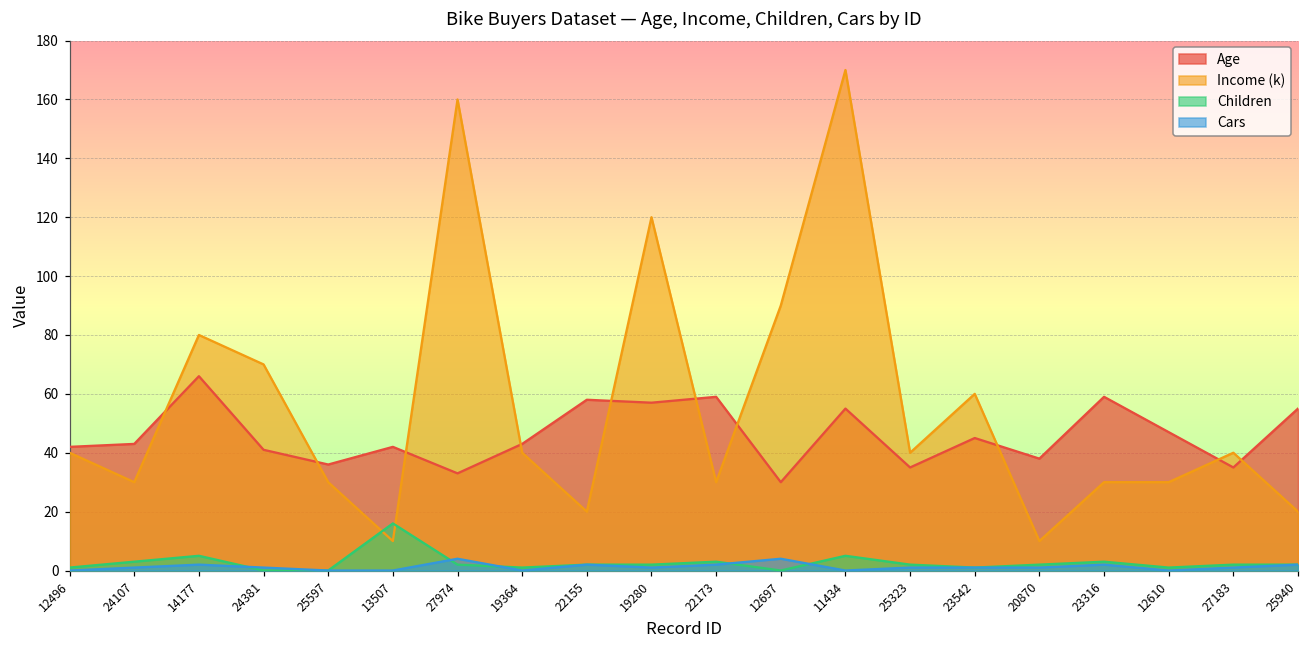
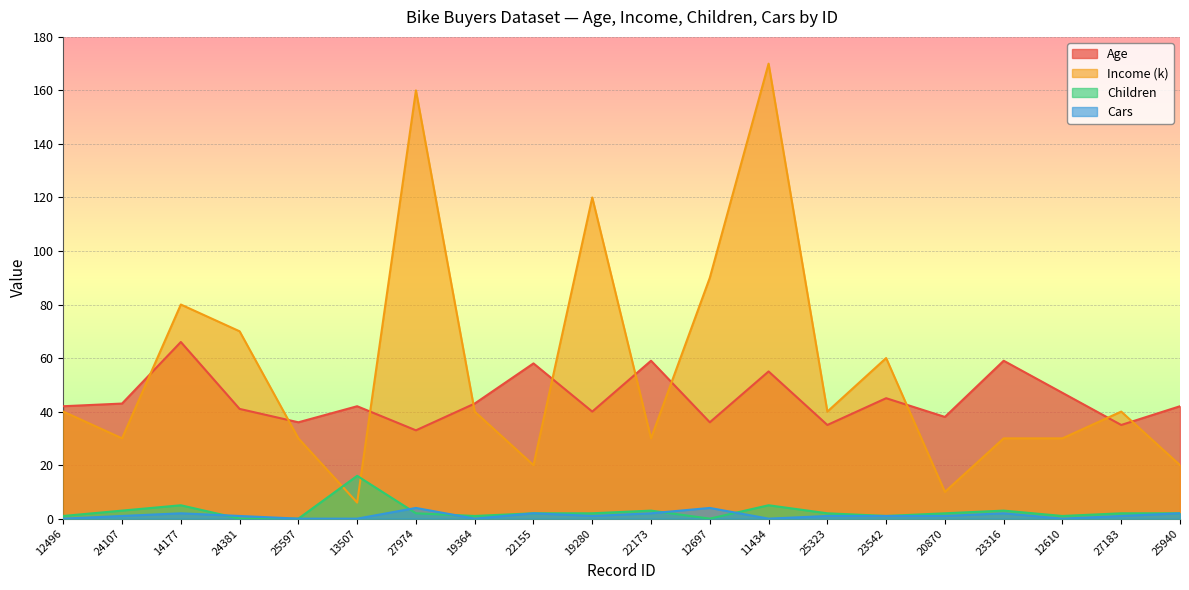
  {
    "Age": {
      "12496": 42,
      "24107": 43,
      "14177": 66,
      "24381": 41,
      "25597": 36,
      "13507": 42,
      "27974": 33,
      "19364": 43,
      "22155": 58,
-     "19280": 57,
+     "19280": 40,
      "22173": 59,
-     "12697": 30,
+     "12697": 36,
      "11434": 55,
      "25323": 35,
      "23542": 45,
      "20870": 38,
      "23316": 59,
      "12610": 47,
      "27183": 35,
-     "25940": 55
+     "25940": 42
    },
    "Income (k)": {
      "12496": 40,
      "24107": 30,
      "14177": 80,
      "24381": 70,
      "25597": 30,
-     "13507": 10,
+     "13507": 6,
      "27974": 160,
      "19364": 40,
      "22155": 20,
      "19280": 120,
      "22173": 30,
      "12697": 90,
      "11434": 170,
      "25323": 40,
      "23542": 60,
      "20870": 10,
      "23316": 30,
      "12610": 30,
      "27183": 40,
      "25940": 20
    },
    "Children": {
      "12496": 1,
      "24107": 3,
      "14177": 5,
      "24381": 0,
      "13507": 16,
      "27974": 2,
      "19364": 1,
      "19280": 2,
      "22173": 3,
      "12697": 0,
      "11434": 5,
      "25323": 2,
      "20870": 2,
      "23316": 3,
      "12610": 1,
      "27183": 2
    },
    "Cars": {
      "12496": 0,
      "24107": 1,
      "14177": 2,
      "24381": 1,
      "13507": 0,
      "27974": 4,
      "19364": 0,
      "19280": 1,
      "22173": 2,
      "12697": 4,
      "11434": 0,
      "25323": 1,
      "20870": 1,
      "23316": 2,
      "12610": 0,
      "27183": 1
    }
  }
